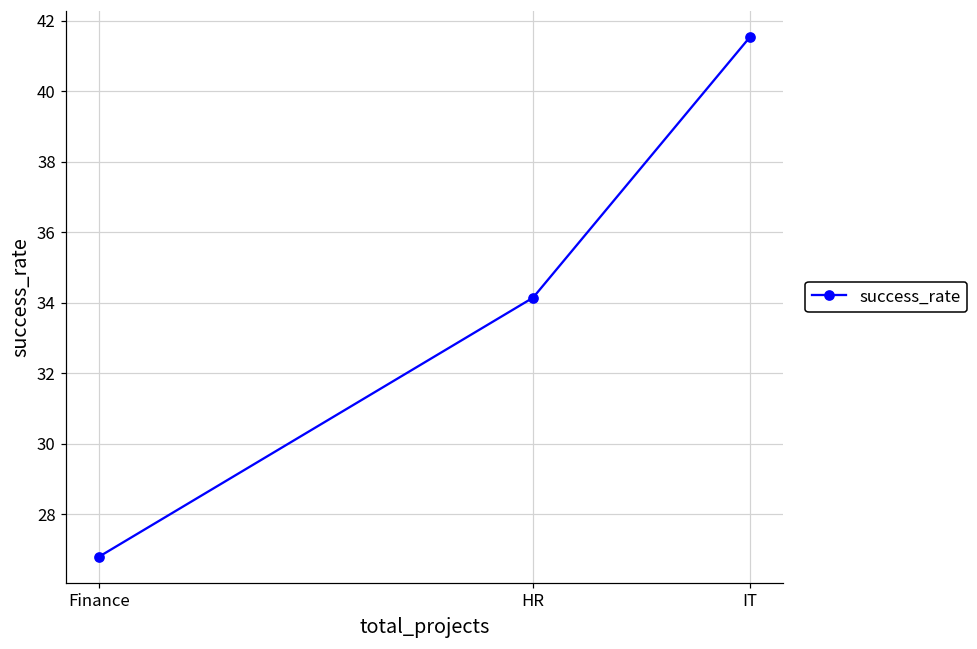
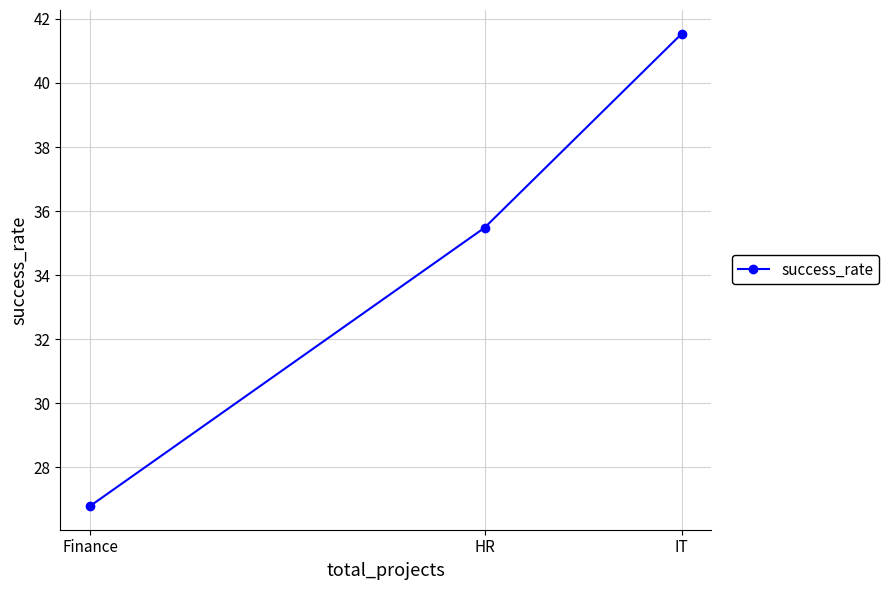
  {
    "Finance": 26.8,
-   "HR": 34.1,
+   "HR": 35.5,
    "IT": 41.5
  }
